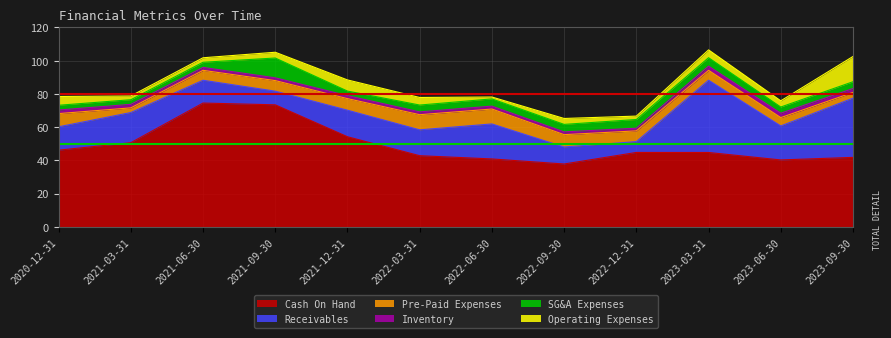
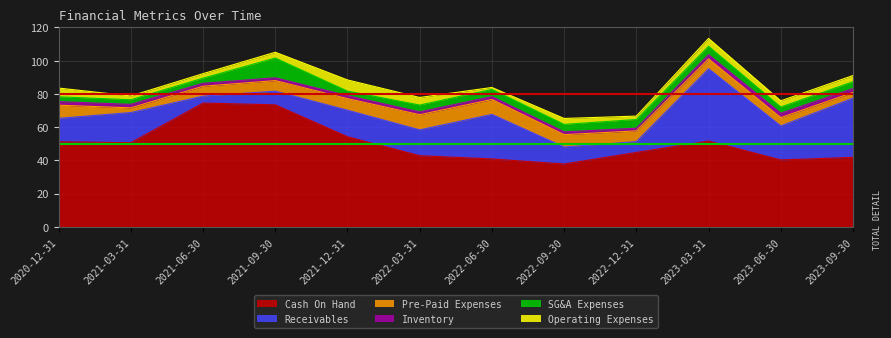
  {
    "Cash On Hand": {
-     "2020-12-31": 46,
+     "2020-12-31": 51,
      "2021-03-31": 51,
      "2021-06-30": 74,
      "2021-09-30": 73,
      "2021-12-31": 54,
      "2022-03-31": 43,
      "2022-06-30": 41,
      "2022-09-30": 38,
      "2022-12-31": 45,
-     "2023-03-31": 45,
+     "2023-03-31": 52,
      "2023-06-30": 40,
      "2023-09-30": 42
    },
    "Receivables": {
      "2020-12-31": 14,
      "2021-03-31": 18,
-     "2021-06-30": 14,
+     "2021-06-30": 4,
      "2021-09-30": 8,
      "2021-12-31": 16,
      "2022-03-31": 16,
-     "2022-06-30": 21,
+     "2022-06-30": 27,
      "2022-09-30": 10,
      "2022-12-31": 7,
      "2023-03-31": 44,
      "2023-06-30": 20,
      "2023-09-30": 36
    },
    "Pre-Paid Expenses": {
      "2020-12-31": 8,
      "2021-03-31": 3,
      "2021-06-30": 6,
      "2021-09-30": 6,
      "2021-12-31": 7,
      "2022-03-31": 9,
      "2022-06-30": 9,
      "2022-09-30": 7,
      "2022-12-31": 6,
      "2023-03-31": 6,
      "2023-06-30": 5,
      "2023-09-30": 3
    },
    "Inventory": {
      "2020-12-31": 2,
      "2021-03-31": 2,
      "2021-06-30": 2,
      "2021-09-30": 2,
      "2021-12-31": 2,
      "2022-03-31": 2,
      "2022-06-30": 2,
      "2022-09-30": 2,
      "2022-12-31": 2,
      "2023-03-31": 3,
      "2023-06-30": 3,
      "2023-09-30": 2
    },
    "SG&A Expenses": {
      "2020-12-31": 3,
      "2021-03-31": 3,
      "2021-06-30": 3,
      "2021-09-30": 12,
      "2021-12-31": 3,
      "2022-03-31": 4,
      "2022-09-30": 5,
      "2022-12-31": 5,
      "2023-03-31": 5,
      "2023-06-30": 4,
      "2023-09-30": 4
    },
    "Operating Expenses": {
      "2020-12-31": 5,
      "2021-03-31": 2,
      "2021-06-30": 3,
      "2021-09-30": 3,
      "2021-12-31": 7,
      "2022-03-31": 5,
      "2022-09-30": 4,
      "2022-12-31": 2,
      "2023-03-31": 5,
      "2023-06-30": 4,
-     "2023-09-30": 15
+     "2023-09-30": 4
    }
  }
